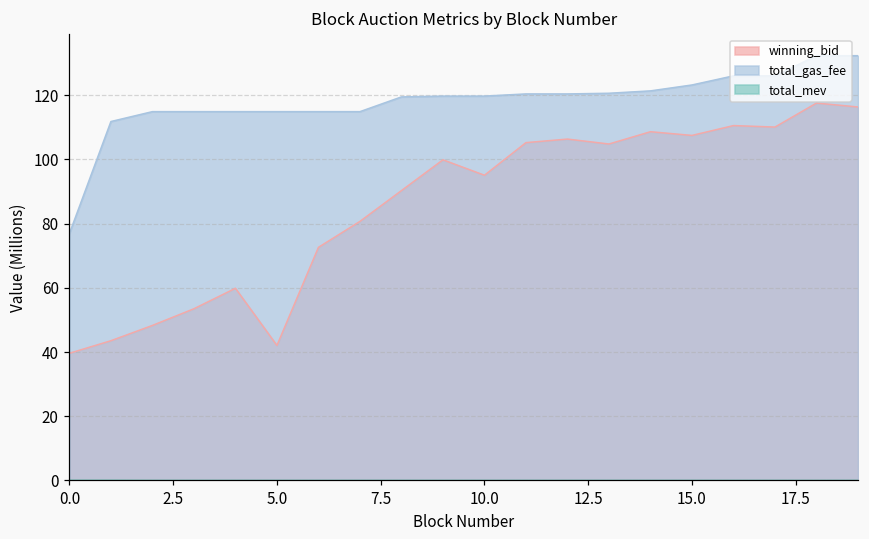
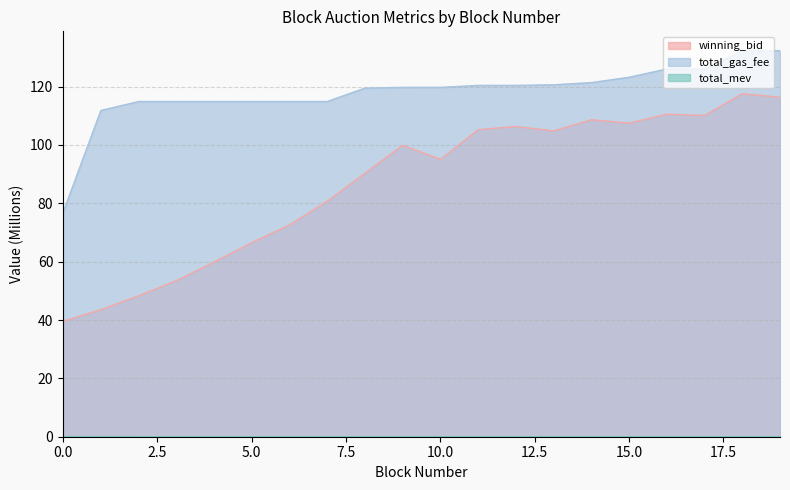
  {
    "winning_bid": {
      "0.0": 40,
-     "5.0": 42,
+     "5.0": 67,
      "10.0": 95,
      "15.0": 107
    }
  }
